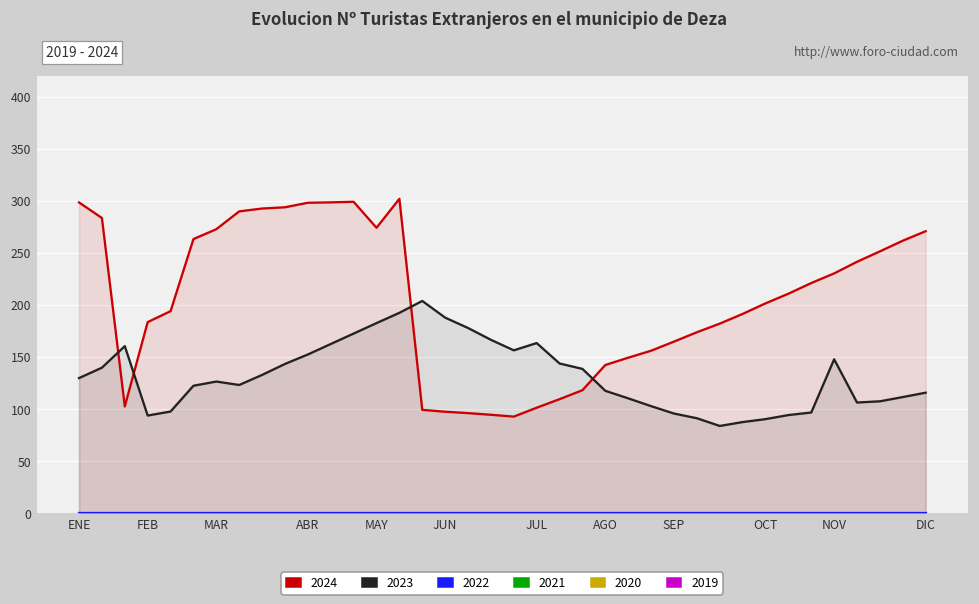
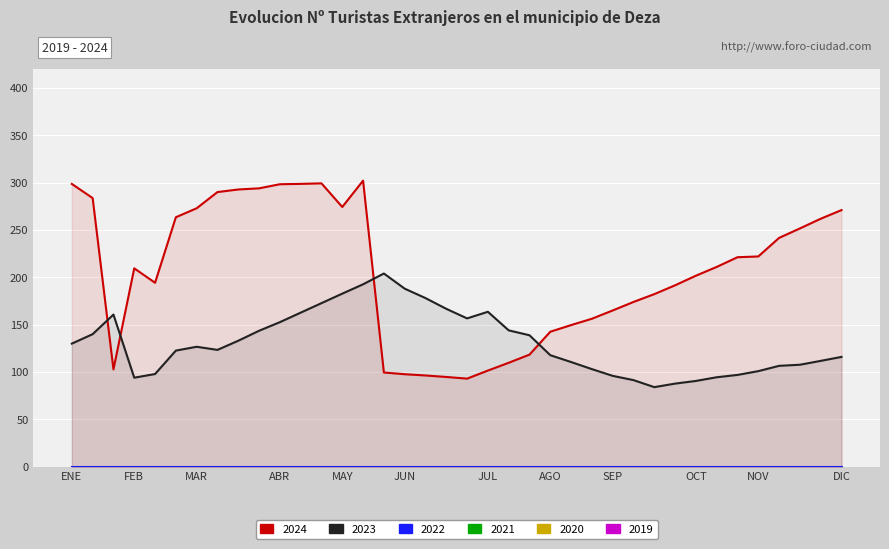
  {
    "2024": {
      "ENE": 300,
-     "FEB": 180,
+     "FEB": 210,
      "MAR": 270,
      "ABR": 300,
      "MAY": 270,
      "JUN": 100,
      "JUL": 100,
      "AGO": 140,
      "SEP": 170,
      "OCT": 200,
-     "NOV": 230,
+     "NOV": 220,
      "DIC": 270
    },
    "2023": {
      "ENE": 130,
      "FEB": 90,
      "MAR": 130,
      "ABR": 150,
      "MAY": 180,
      "JUN": 190,
      "JUL": 160,
      "AGO": 120,
      "SEP": 100,
      "OCT": 90,
-     "NOV": 150,
+     "NOV": 100,
      "DIC": 120
    },
    "2022": {
      "ENE": 0,
      "FEB": 0,
      "MAR": 0,
      "ABR": 0,
      "MAY": 0,
      "JUN": 0,
      "JUL": 0,
      "AGO": 0,
      "SEP": 0,
      "OCT": 0,
      "NOV": 0,
      "DIC": 0
    }
  }
